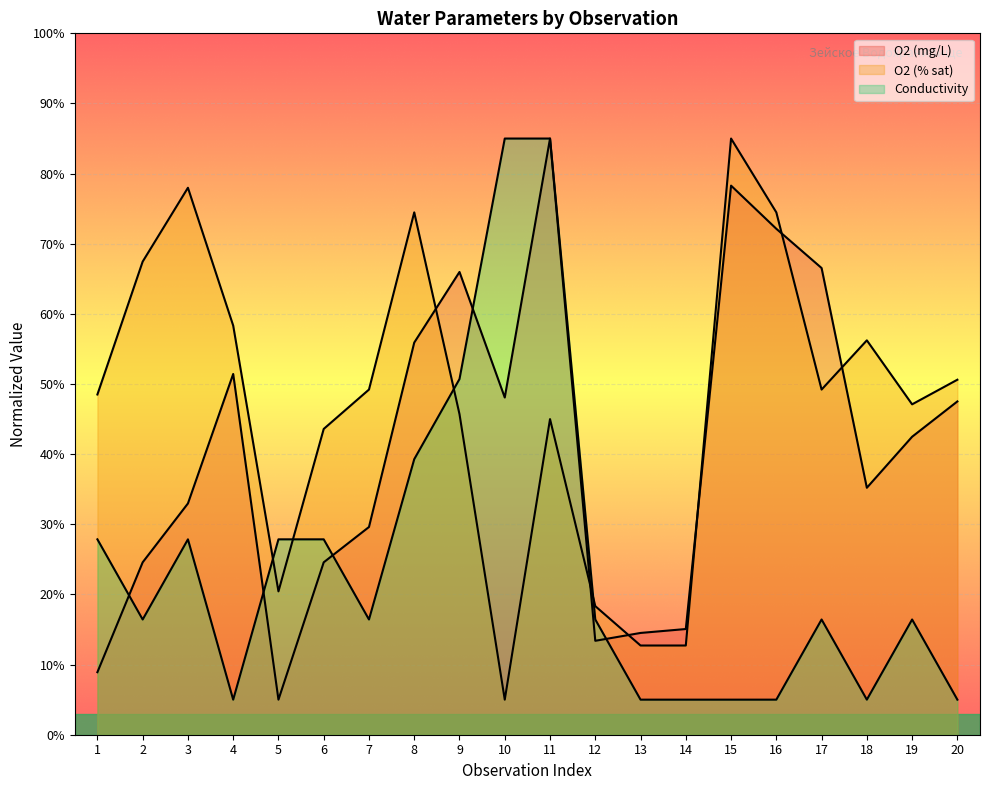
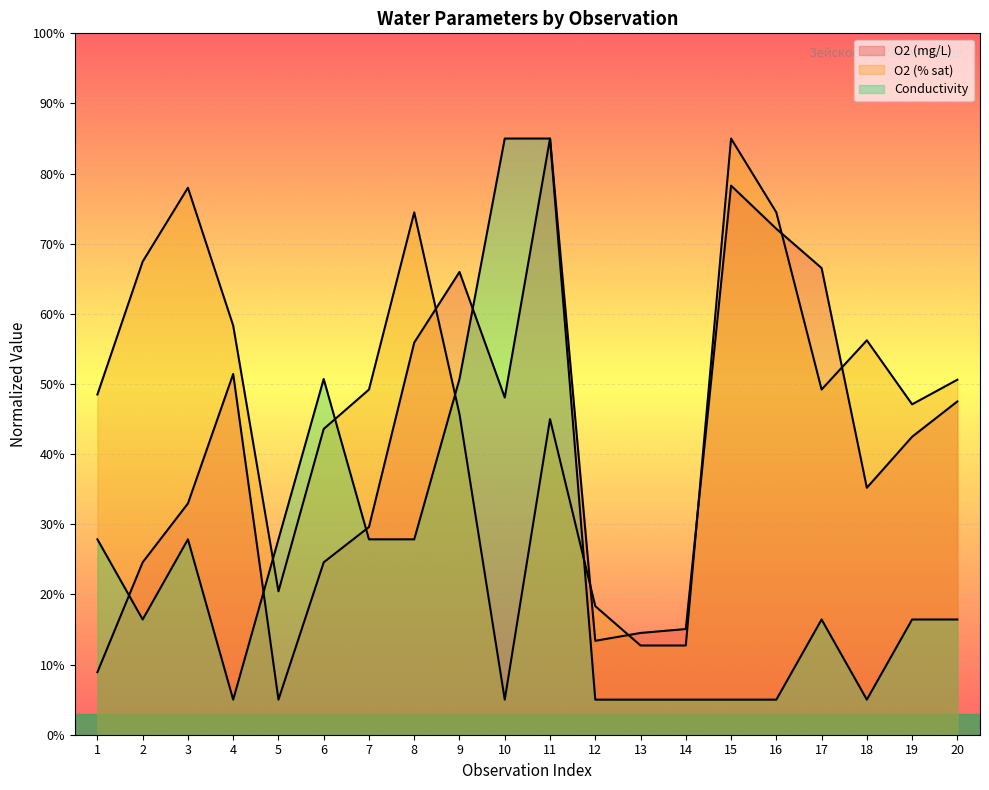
  {
    "Conductivity": {
      "1": "28%",
      "2": "16%",
      "3": "28%",
      "4": "5%",
      "5": "28%",
-     "6": "28%",
-     "7": "16%",
-     "8": "39%",
+     "6": "51%",
+     "7": "28%",
+     "8": "28%",
      "9": "51%",
      "10": "85%",
-     "12": "16%",
+     "12": "5%",
      "13": "5%",
      "14": "5%",
      "15": "5%",
      "16": "5%",
      "17": "16%",
      "18": "5%",
      "19": "16%",
-     "20": "5%"
+     "20": "16%"
    }
  }
